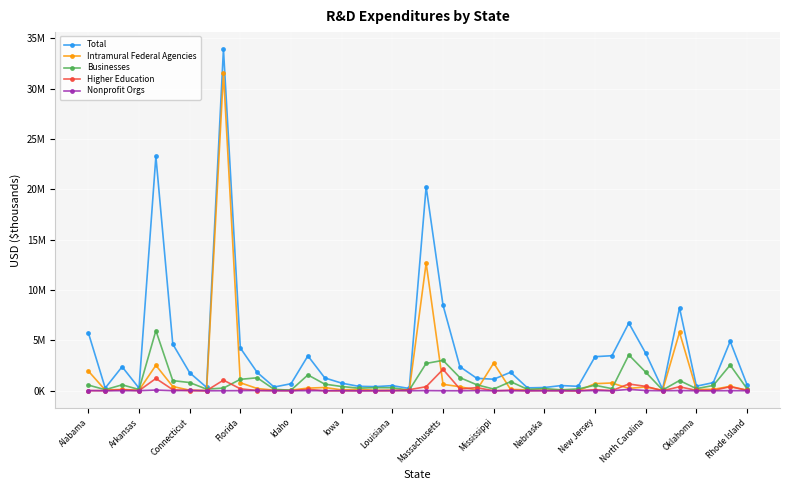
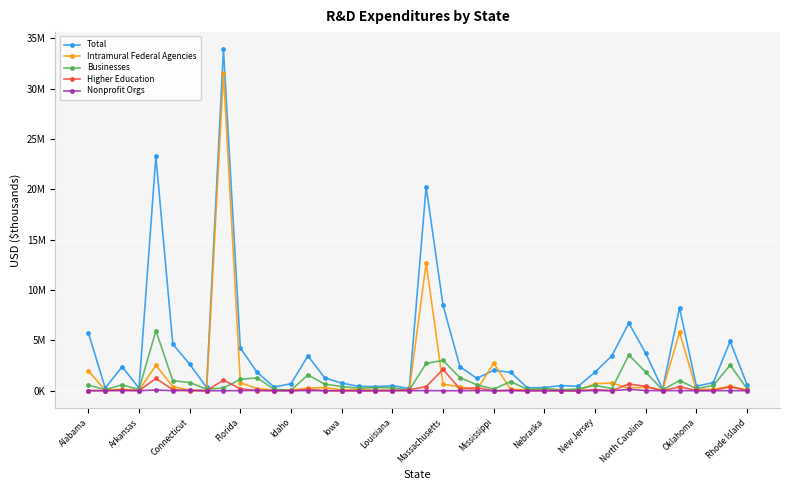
  {
    "Total": {
      "Alabama": 5800000,
-     "Connecticut": 1800000,
+     "Connecticut": 2600000,
      "Florida": 4200000,
      "Idaho": 700000,
      "Iowa": 800000,
      "Massachusetts": 8500000,
-     "Mississippi": 1100000,
-     "New Jersey": 3400000,
+     "Mississippi": 2000000,
+     "New Jersey": 1800000,
      "North Carolina": 3700000,
      "Rhode Island": 600000
    },
    "Intramural Federal Agencies": {
      "Alabama": 2000000,
      "Florida": 800000,
      "Massachusetts": 600000,
      "Mississippi": 2800000
    },
    "Businesses": {
      "Alabama": 600000,
      "Connecticut": 800000,
      "Florida": 1100000,
      "Iowa": 400000,
      "Massachusetts": 3000000,
      "North Carolina": 1800000
    },
    "Higher Education": {
      "Massachusetts": 2100000
    },
    "Nonprofit Orgs": {
      "Massachusetts": 0,
      "North Carolina": 0
    }
  }
